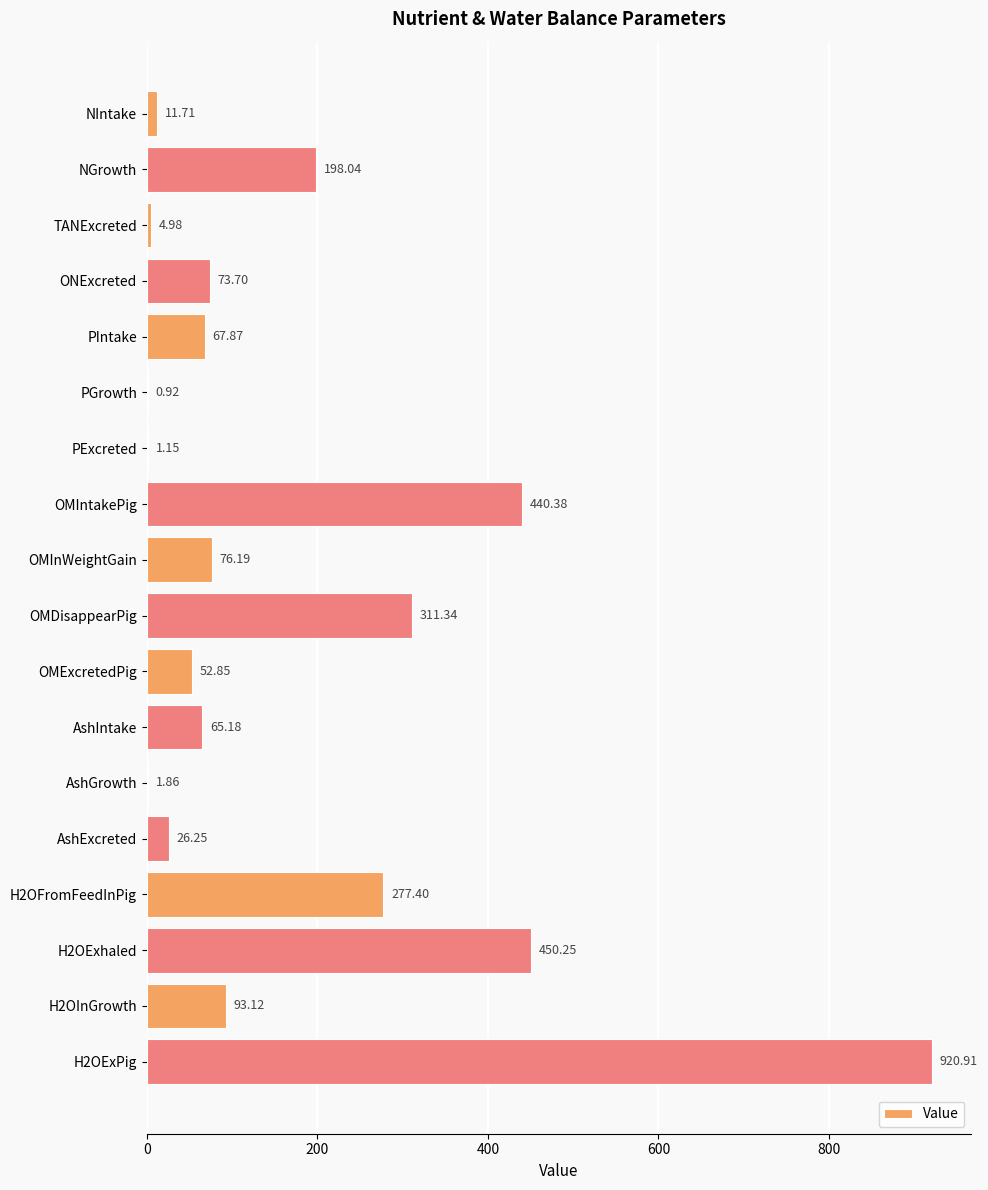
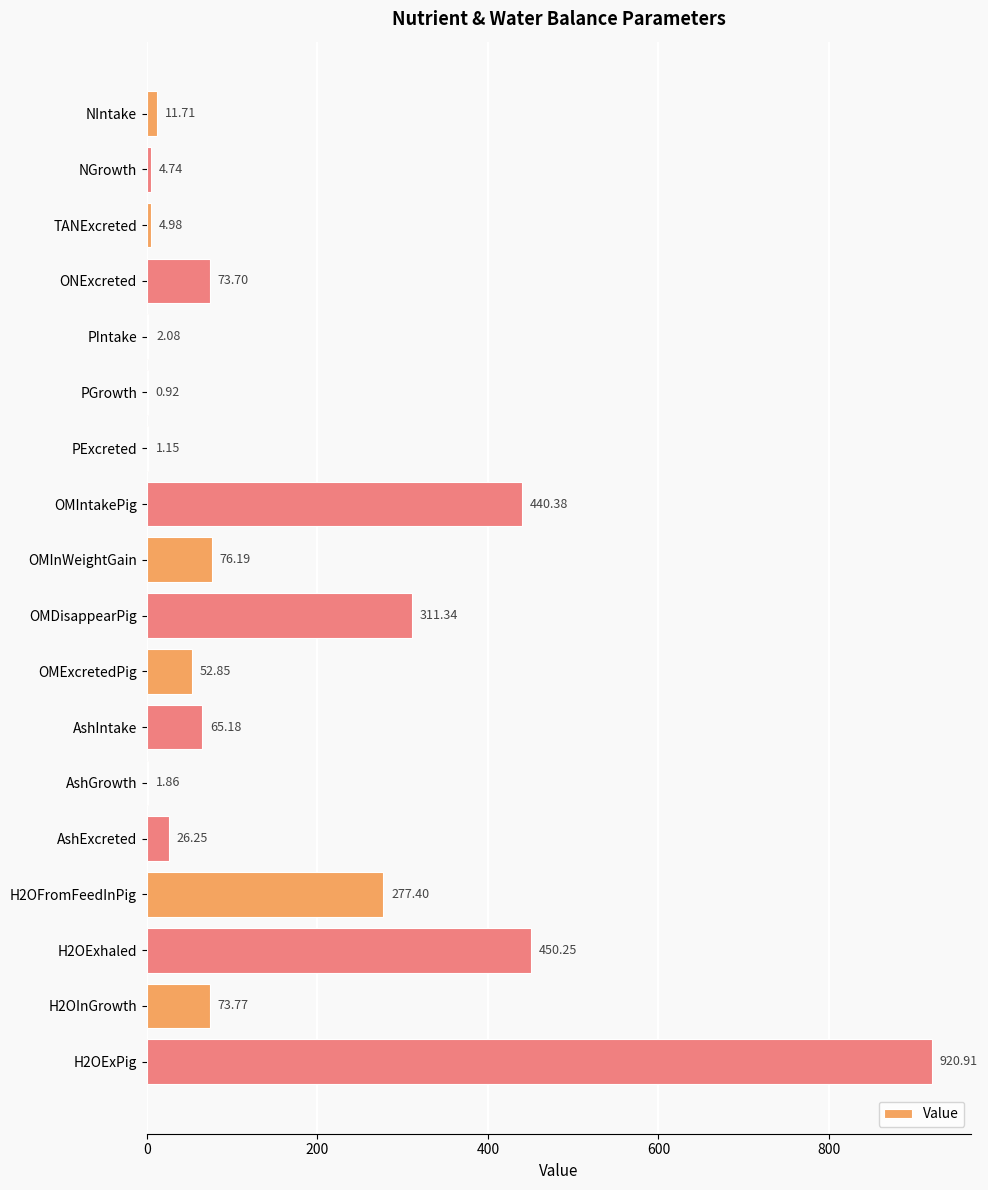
  {
    "NIntake": 11.71,
-   "NGrowth": 198.04,
+   "NGrowth": 4.74,
    "TANExcreted": 4.98,
    "ONExcreted": 73.70,
-   "PIntake": 67.87,
+   "PIntake": 2.08,
    "PGrowth": 0.92,
    "PExcreted": 1.15,
    "OMIntakePig": 440.38,
    "OMInWeightGain": 76.19,
    "OMDisappearPig": 311.34,
    "OMExcretedPig": 52.85,
    "AshIntake": 65.18,
    "AshGrowth": 1.86,
    "AshExcreted": 26.25,
    "H2OFromFeedInPig": 277.40,
    "H2OExhaled": 450.25,
-   "H2OInGrowth": 93.12,
+   "H2OInGrowth": 73.77,
    "H2OExPig": 920.91
  }
